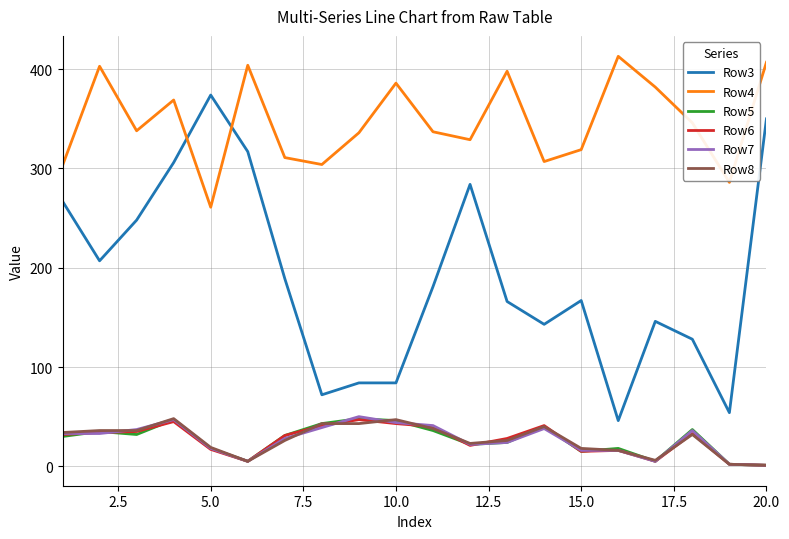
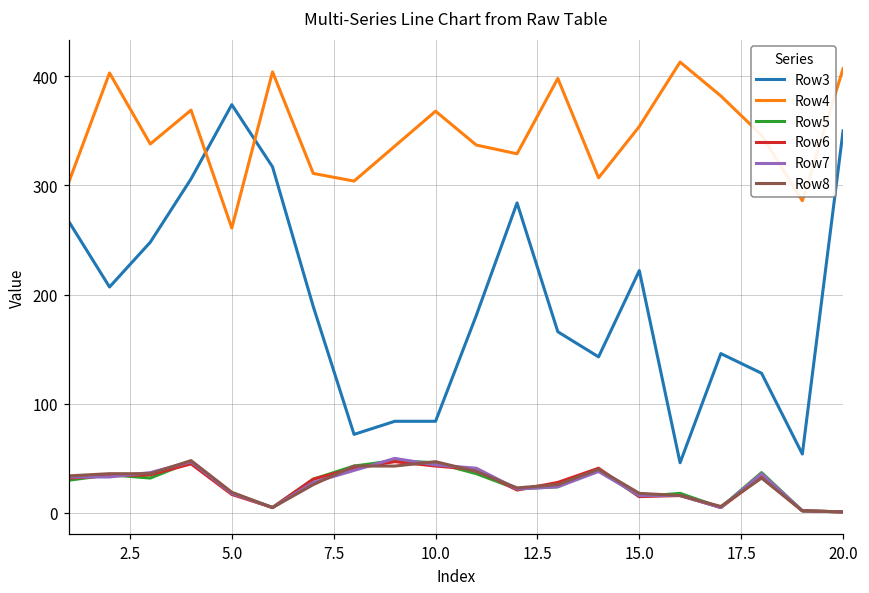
  {
    "Row3": {
      "5.0": 370,
      "10.0": 80,
-     "15.0": 170,
+     "15.0": 220,
      "20.0": 350
    },
    "Row4": {
      "5.0": 260,
-     "10.0": 390,
-     "15.0": 320,
+     "10.0": 370,
+     "15.0": 350,
      "20.0": 410
    }
  }
